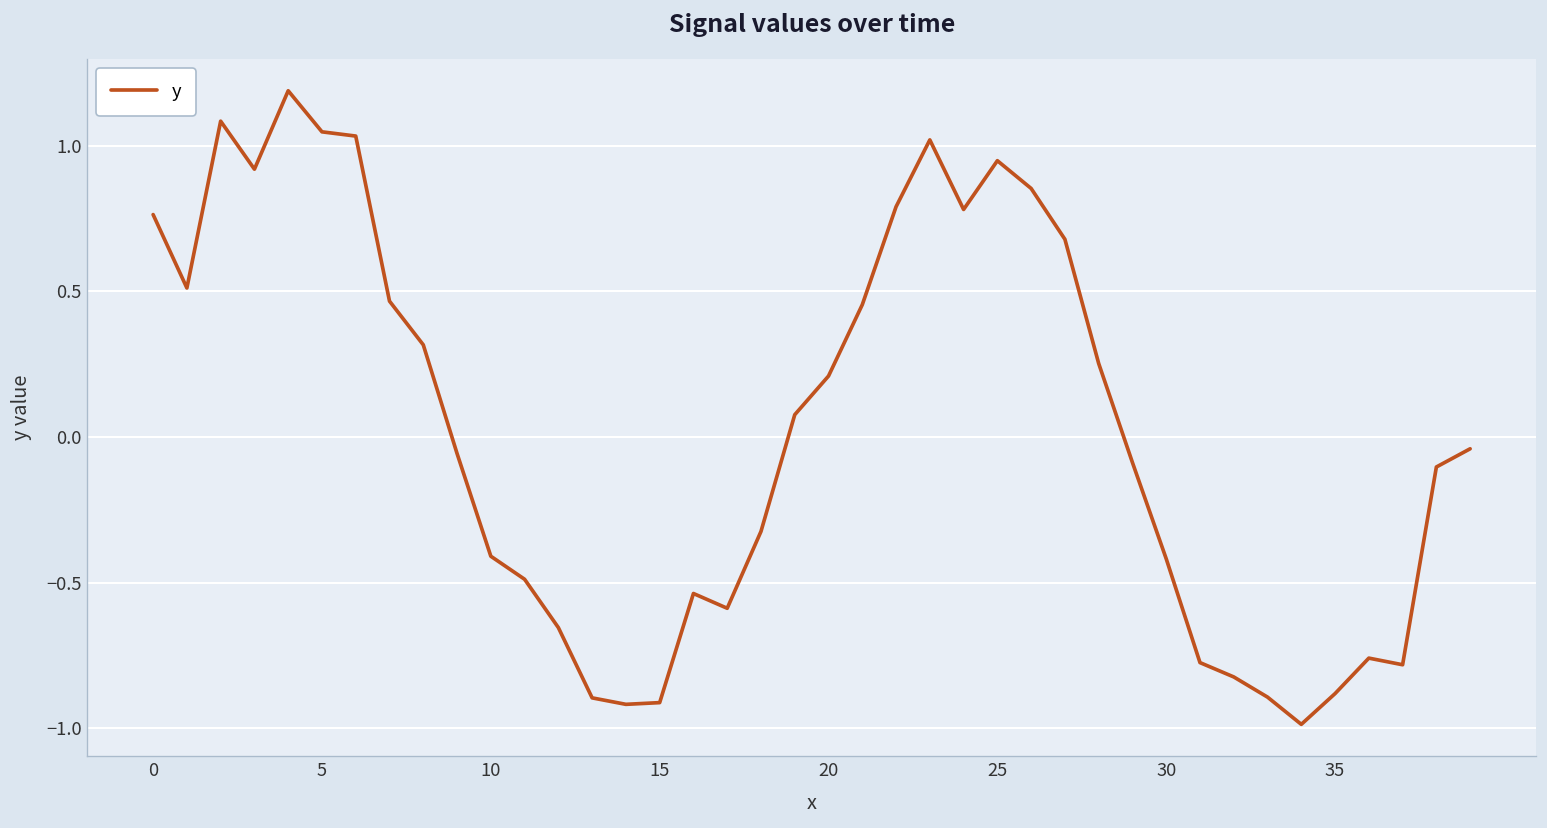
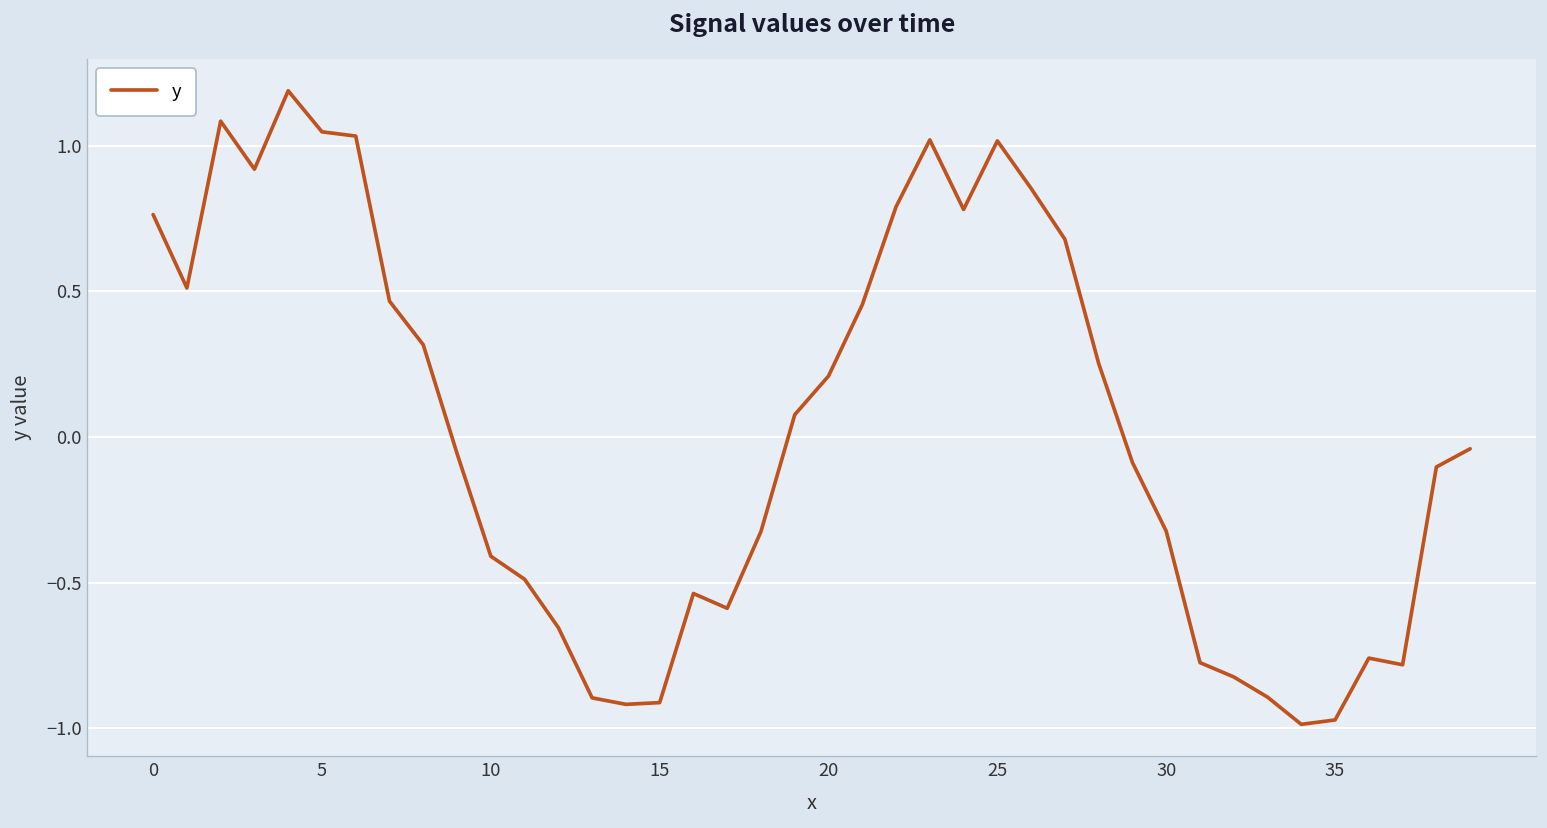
  {
    "0": 0.76,
    "5": 1.05,
    "10": -0.41,
    "15": -0.91,
    "20": 0.21,
-   "25": 0.95,
-   "30": -0.42,
-   "35": -0.88
+   "25": 1.02,
+   "30": -0.32,
+   "35": -0.97
  }
